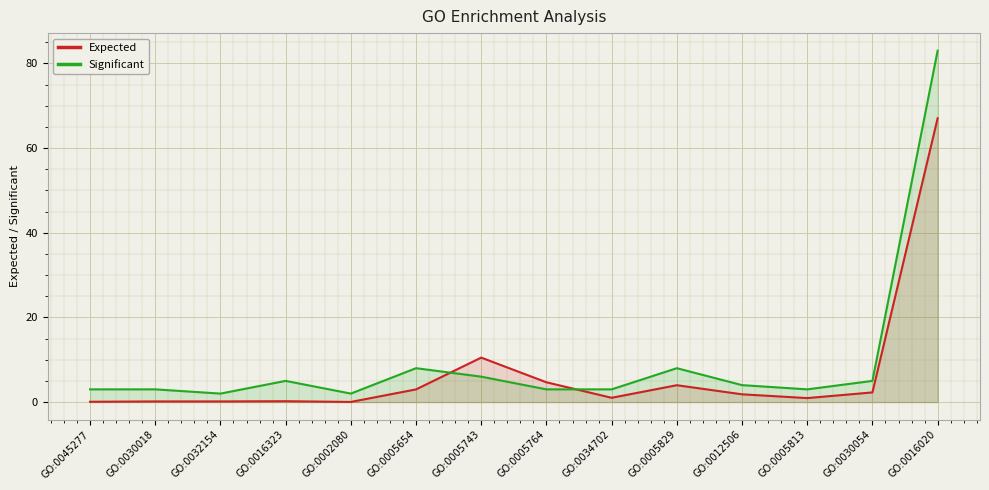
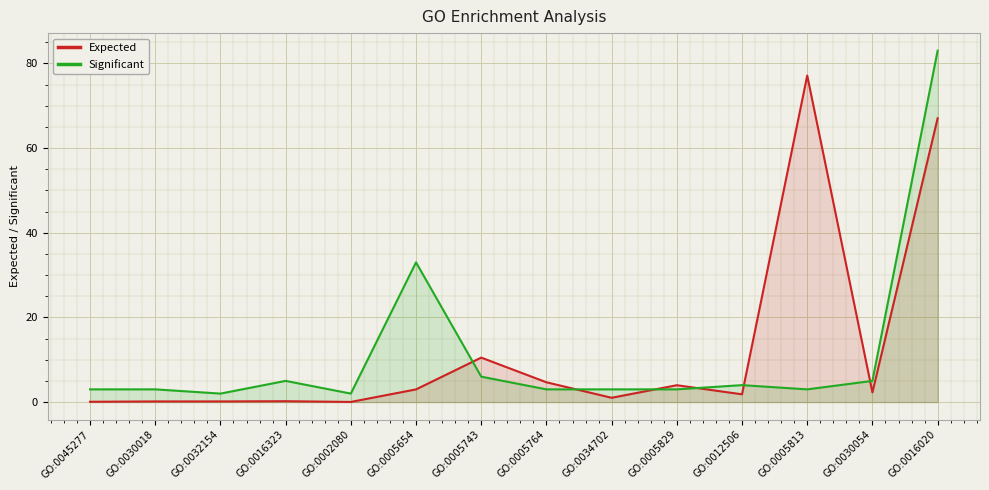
  {
    "Expected": {
      "GO:0045277": 0,
      "GO:0030018": 0,
      "GO:0032154": 0,
      "GO:0016323": 0,
      "GO:0002080": 0,
      "GO:0005654": 3,
      "GO:0005743": 11,
      "GO:0005764": 5,
      "GO:0034702": 1,
      "GO:0005829": 4,
      "GO:0012506": 2,
-     "GO:0005813": 1,
+     "GO:0005813": 77,
      "GO:0030054": 2,
      "GO:0016020": 67
    },
    "Significant": {
      "GO:0045277": 3,
      "GO:0030018": 3,
      "GO:0032154": 2,
      "GO:0016323": 5,
      "GO:0002080": 2,
-     "GO:0005654": 8,
+     "GO:0005654": 33,
      "GO:0005743": 6,
      "GO:0005764": 3,
      "GO:0034702": 3,
-     "GO:0005829": 8,
+     "GO:0005829": 3,
      "GO:0012506": 4,
      "GO:0005813": 3,
      "GO:0030054": 5,
      "GO:0016020": 83
    }
  }
